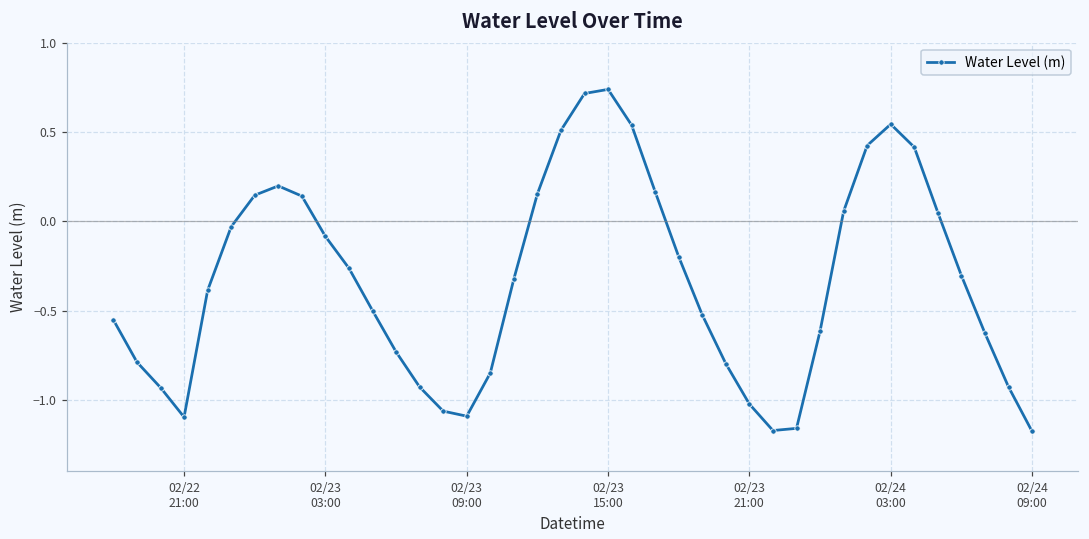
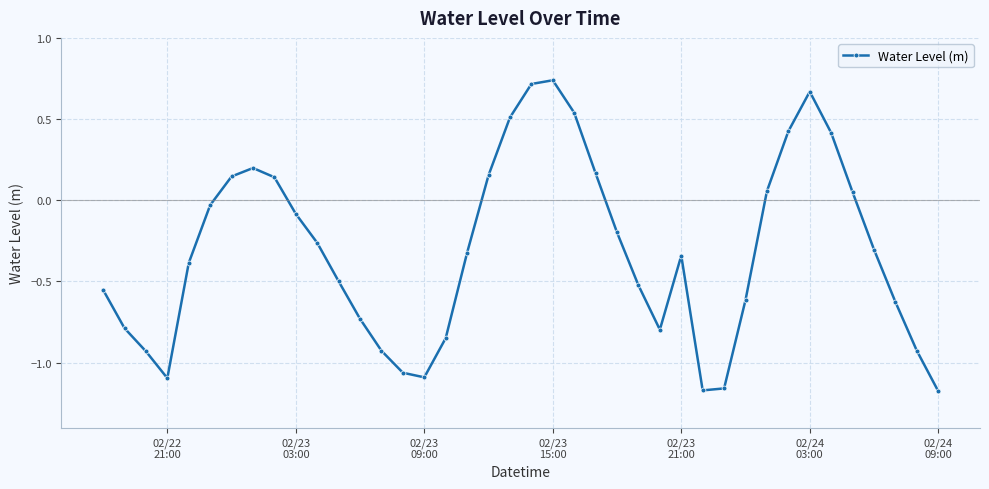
  {
    "02/22 21:00": -1.10,
    "02/23 03:00": -0.08,
    "02/23 09:00": -1.09,
    "02/23 15:00": 0.74,
-   "02/23 21:00": -1.02,
-   "02/24 03:00": 0.54,
+   "02/23 21:00": -0.34,
+   "02/24 03:00": 0.67,
    "02/24 09:00": -1.18
  }
